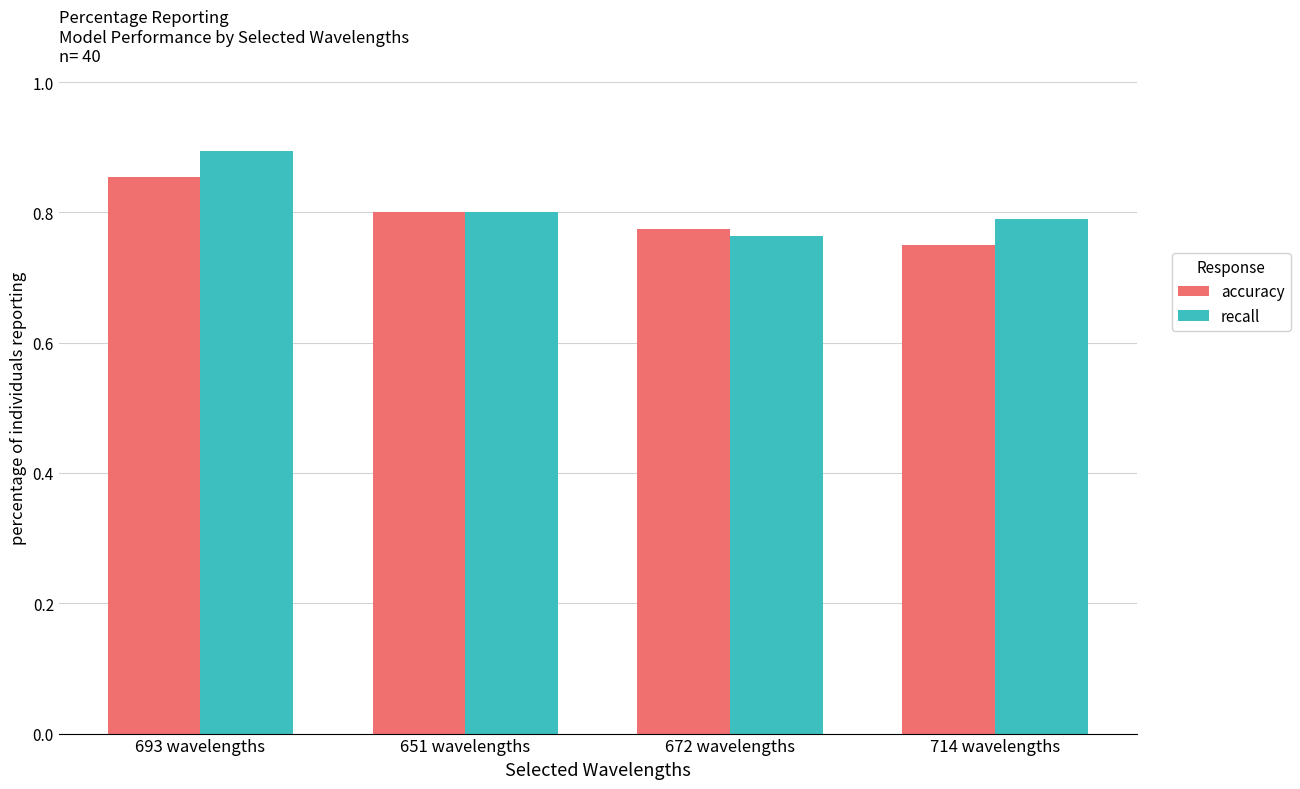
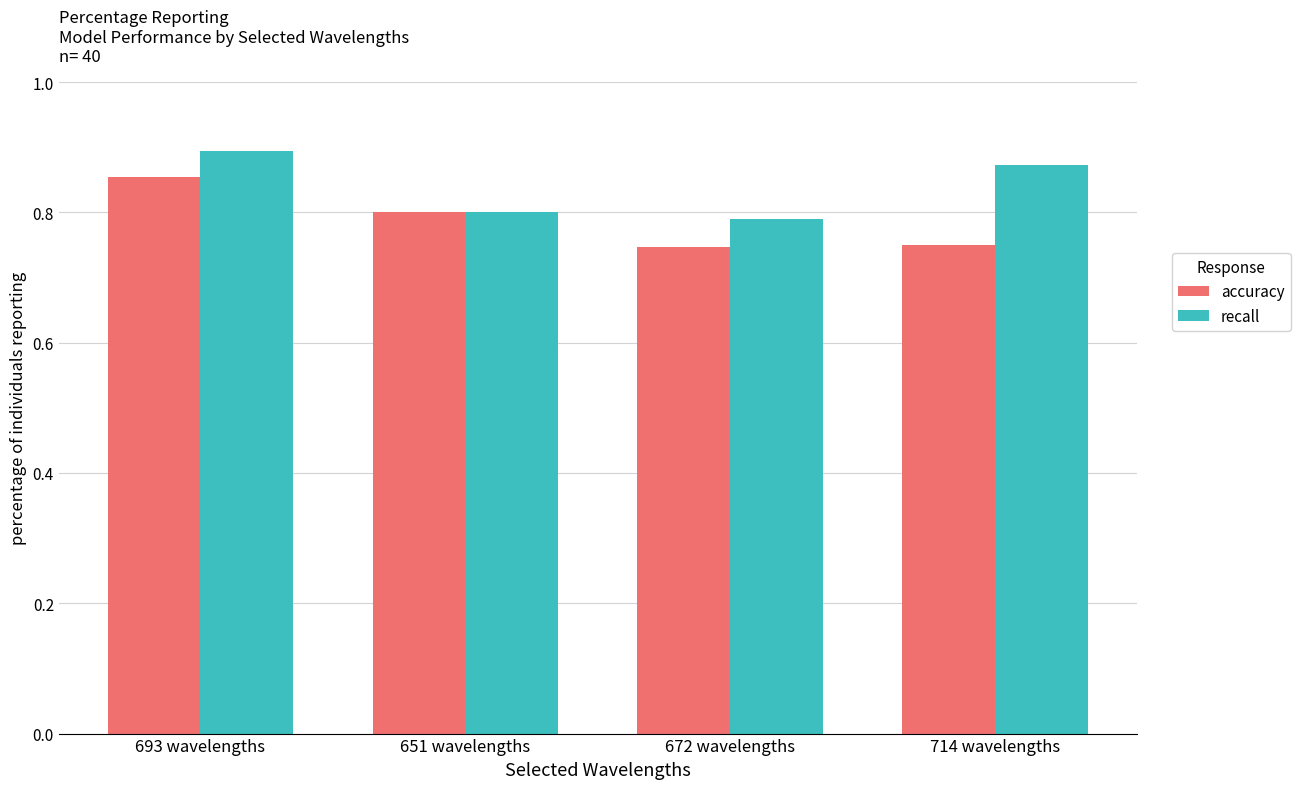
  {
    "accuracy": {
      "693 wavelengths": 0.86,
      "651 wavelengths": 0.80,
-     "672 wavelengths": 0.78,
+     "672 wavelengths": 0.75,
      "714 wavelengths": 0.75
    },
    "recall": {
      "693 wavelengths": 0.89,
      "651 wavelengths": 0.80,
-     "672 wavelengths": 0.76,
-     "714 wavelengths": 0.79
+     "672 wavelengths": 0.79,
+     "714 wavelengths": 0.87
    }
  }
